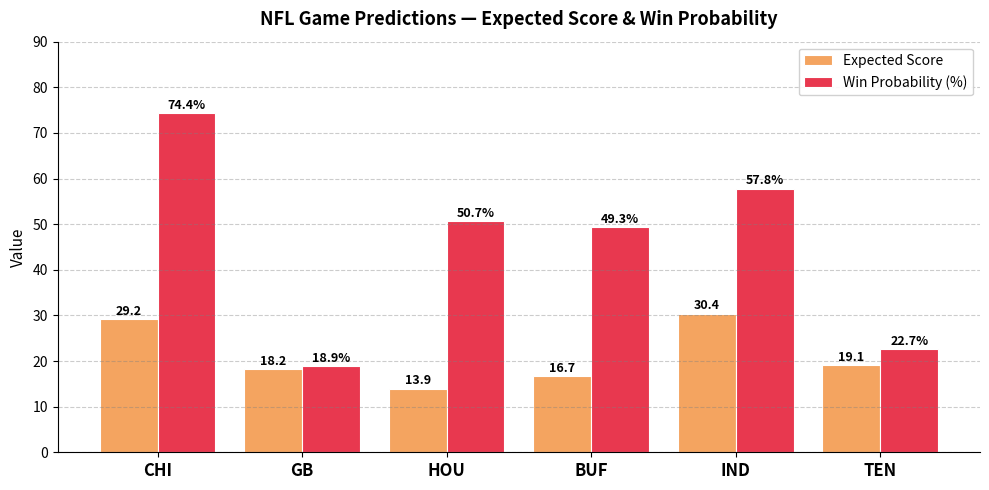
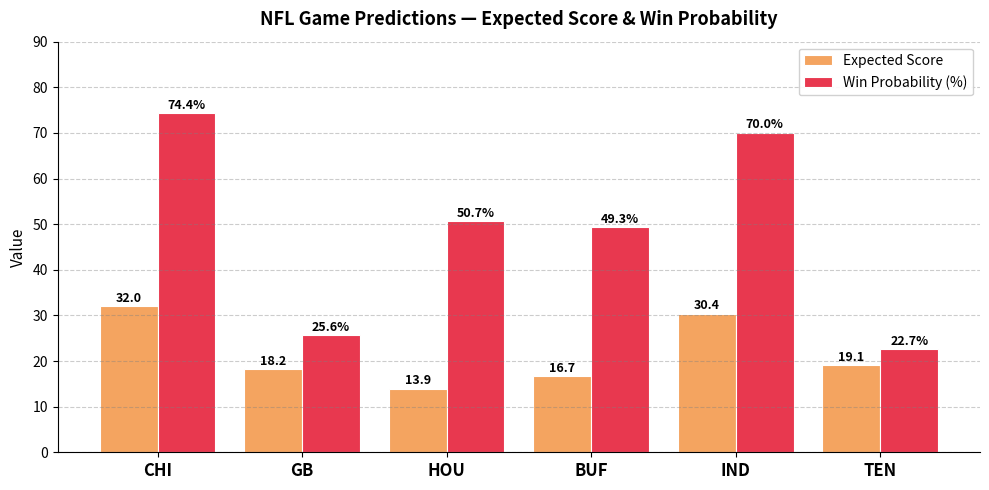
  {
    "Expected Score": {
-     "CHI": "29.2",
+     "CHI": "32.0",
      "GB": "18.2",
      "HOU": "13.9",
      "BUF": "16.7",
      "IND": "30.4",
      "TEN": "19.1"
    },
    "Win Probability (%)": {
      "CHI": "74.4%",
-     "GB": "18.9%",
+     "GB": "25.6%",
      "HOU": "50.7%",
      "BUF": "49.3%",
-     "IND": "57.8%",
+     "IND": "70.0%",
      "TEN": "22.7%"
    }
  }
